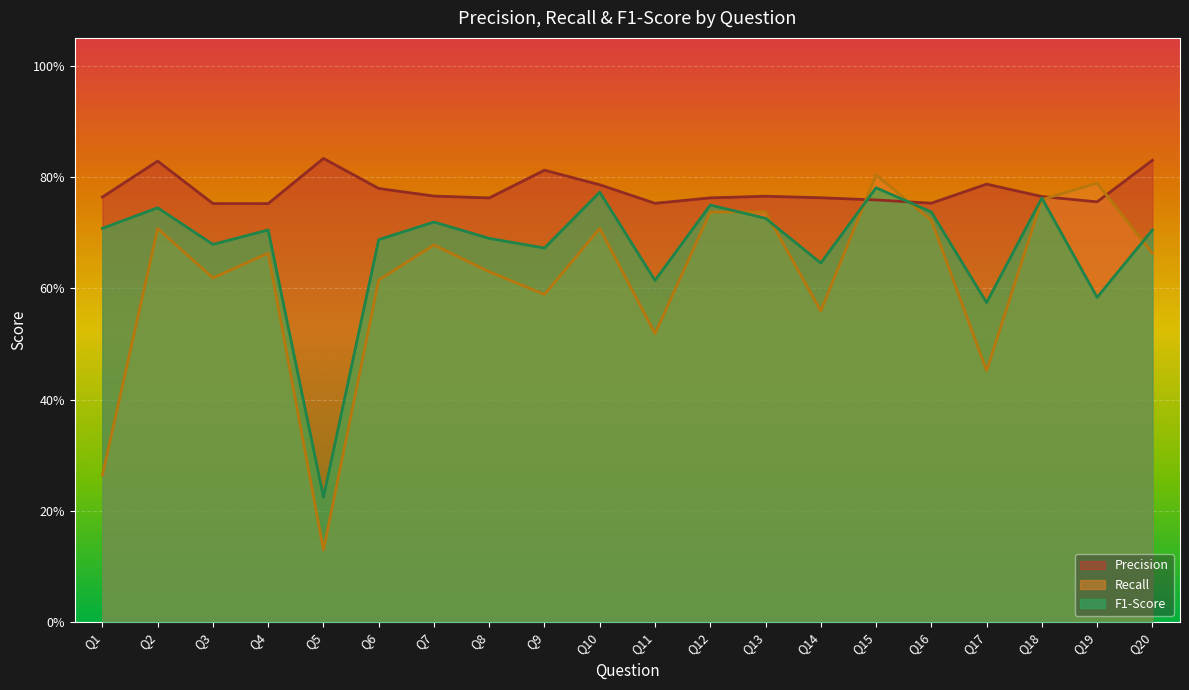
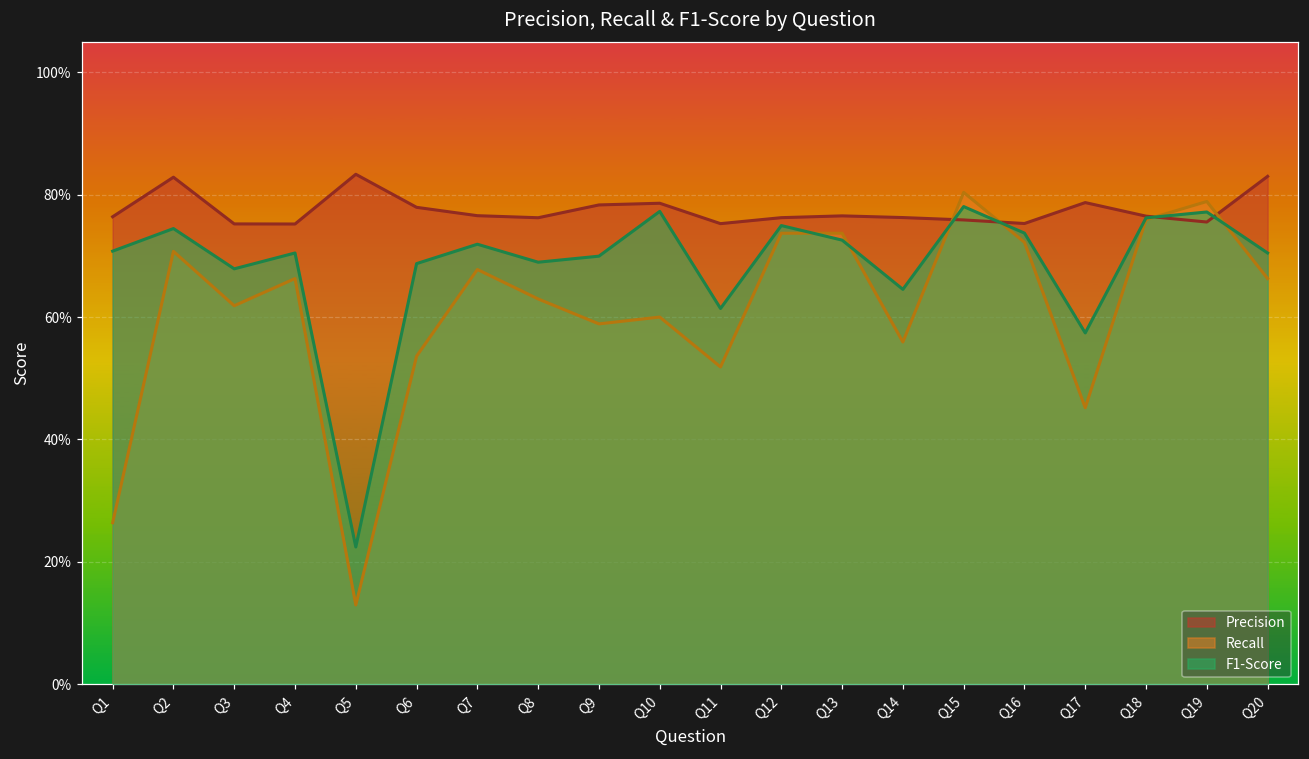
  {
    "Precision": {
      "Q1": "76%",
      "Q2": "83%",
      "Q3": "75%",
      "Q4": "75%",
      "Q5": "83%",
      "Q6": "78%",
      "Q7": "77%",
      "Q8": "76%",
-     "Q9": "81%",
+     "Q9": "78%",
      "Q10": "79%",
      "Q11": "75%",
      "Q12": "76%",
      "Q13": "77%",
      "Q14": "76%",
      "Q15": "76%",
      "Q16": "75%",
      "Q17": "79%",
      "Q19": "76%",
      "Q20": "83%"
    },
    "Recall": {
      "Q1": "26%",
      "Q2": "71%",
      "Q3": "62%",
      "Q4": "66%",
      "Q5": "13%",
-     "Q6": "61%",
+     "Q6": "54%",
      "Q7": "68%",
      "Q8": "63%",
      "Q9": "59%",
-     "Q10": "71%",
+     "Q10": "60%",
      "Q11": "52%",
      "Q12": "74%",
      "Q13": "74%",
      "Q14": "56%",
      "Q15": "80%",
      "Q16": "72%",
      "Q17": "45%",
      "Q19": "79%",
      "Q20": "66%"
    },
    "F1-Score": {
      "Q1": "71%",
      "Q2": "74%",
      "Q3": "68%",
      "Q4": "70%",
      "Q5": "22%",
      "Q6": "69%",
      "Q7": "72%",
      "Q8": "69%",
-     "Q9": "67%",
+     "Q9": "70%",
      "Q10": "77%",
      "Q11": "61%",
      "Q12": "75%",
      "Q13": "73%",
      "Q14": "65%",
      "Q15": "78%",
      "Q16": "74%",
      "Q17": "57%",
-     "Q19": "58%",
+     "Q19": "77%",
      "Q20": "70%"
    }
  }
